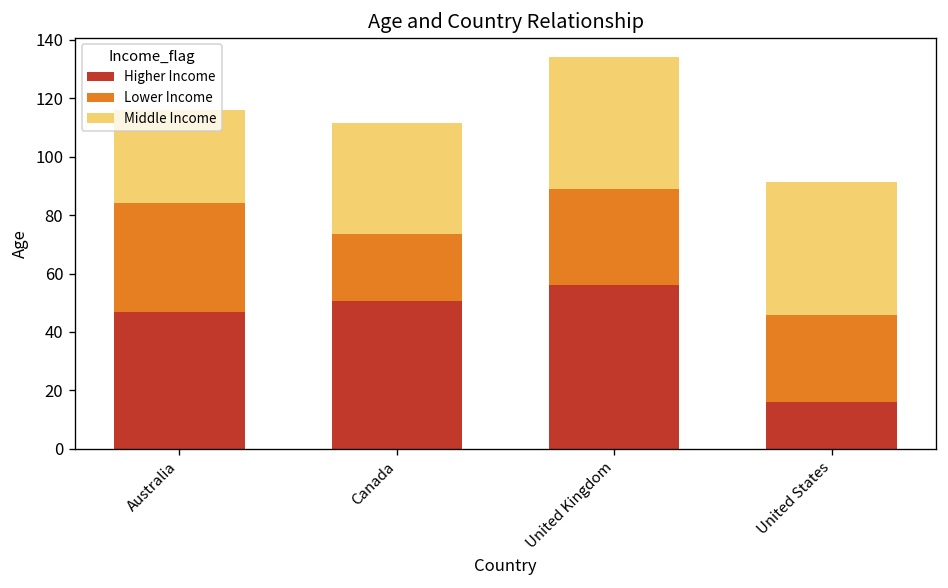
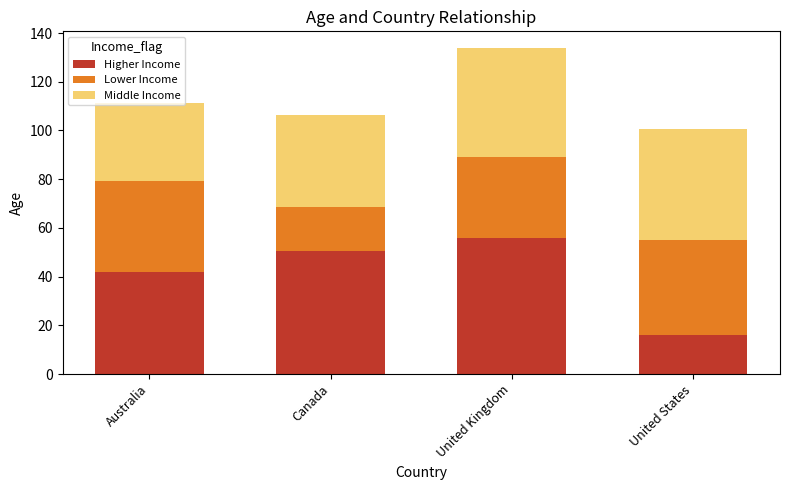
  {
    "Higher Income": {
-     "Australia": 47,
+     "Australia": 42,
      "Canada": 51,
      "United Kingdom": 56,
      "United States": 16
    },
    "Lower Income": {
      "Australia": 37,
-     "Canada": 23,
+     "Canada": 18,
      "United Kingdom": 33,
-     "United States": 30
+     "United States": 39
    },
    "Middle Income": {
      "Canada": 38,
      "United Kingdom": 45,
      "United States": 45
    }
  }
